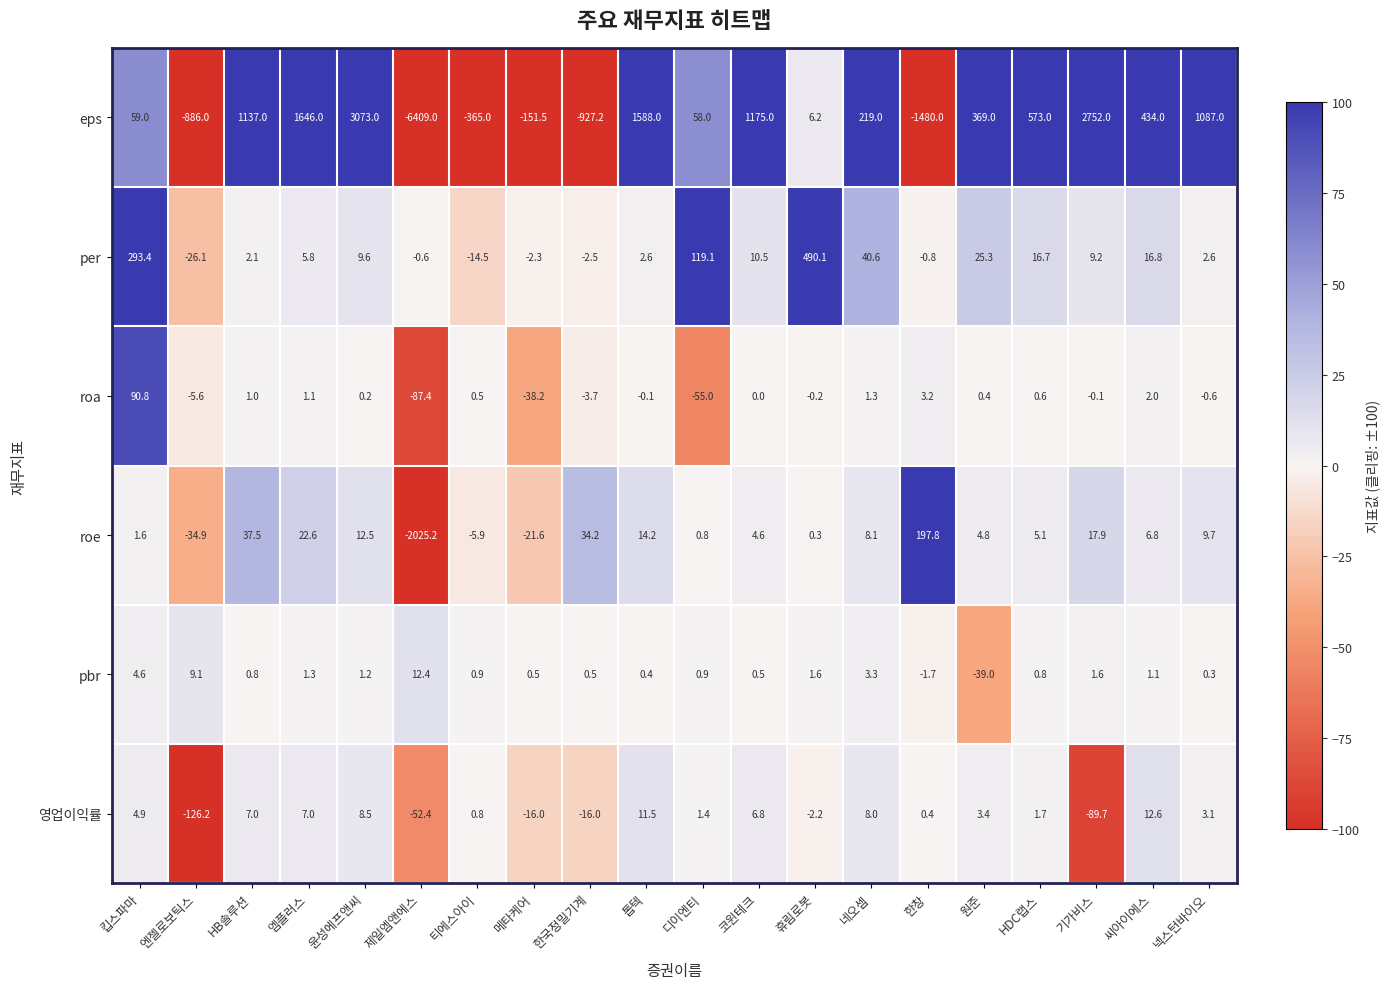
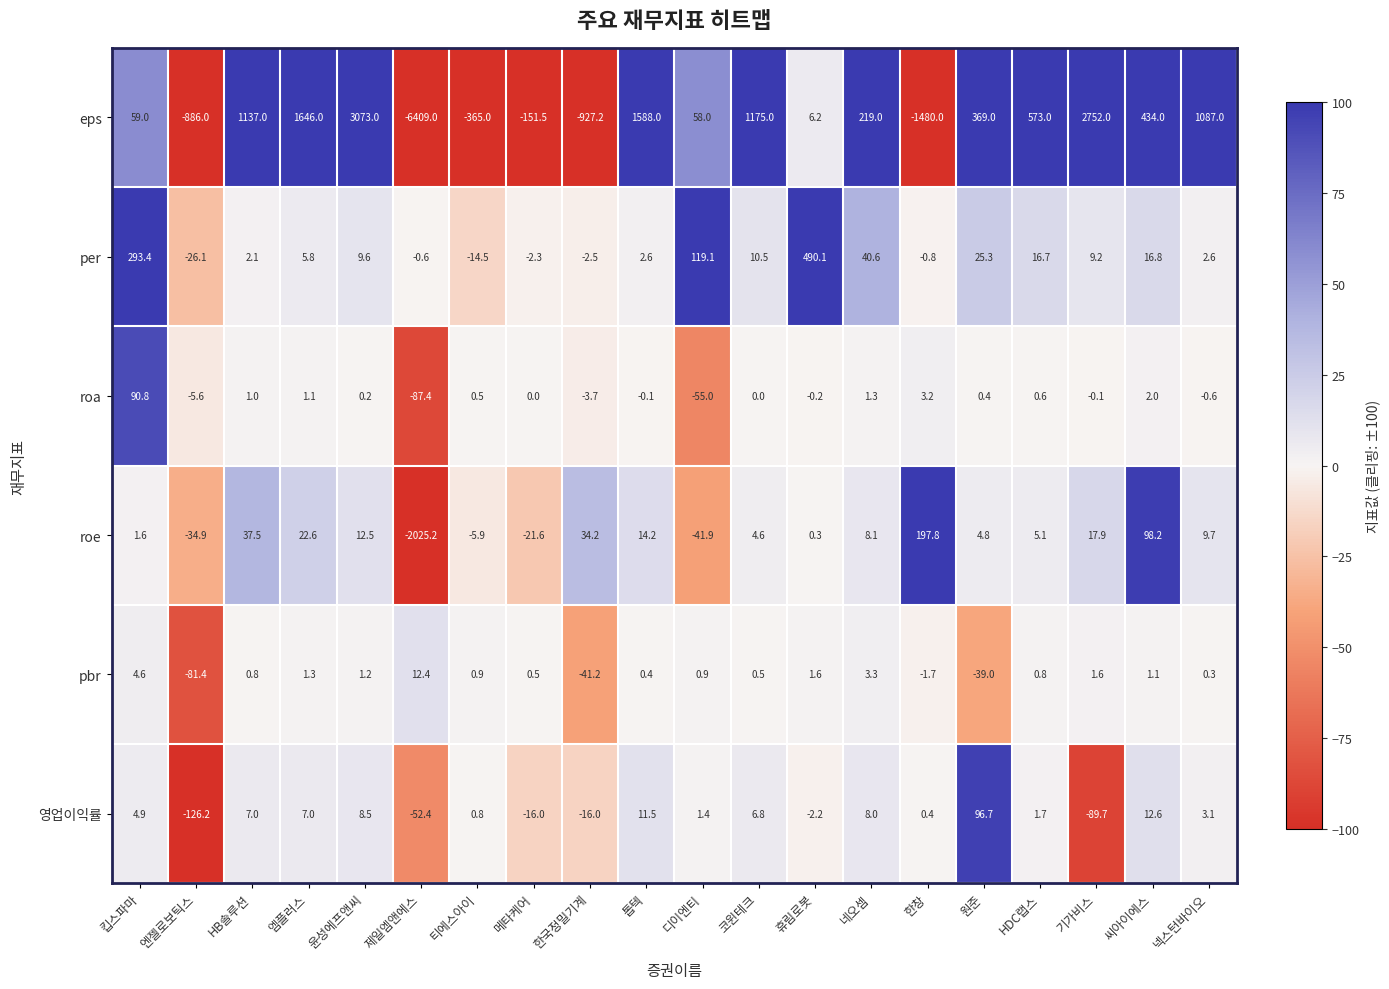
  {
    "eps": {
      "킵스파마": 59.0,
      "엔젤로보틱스": -886.0,
      "HB솔루션": 1137.0,
      "엠플러스": 1646.0,
      "윤성에프앤씨": 3073.0,
      "제일엠앤에스": -6409.0,
      "티에스아이": -365.0,
      "메타케어": -151.5,
      "한국정밀기계": -927.2,
      "톱텍": 1588.0,
      "디이엔티": 58.0,
      "코윈테크": 1175.0,
      "휴림로봇": 6.2,
      "네오셈": 219.0,
      "한창": -1480.0,
      "원준": 369.0,
      "HDC랩스": 573.0,
      "기가비스": 2752.0,
      "씨아이에스": 434.0,
      "넥스턴바이오": 1087.0
    },
    "per": {
      "킵스파마": 293.4,
      "엔젤로보틱스": -26.1,
      "HB솔루션": 2.1,
      "엠플러스": 5.8,
      "윤성에프앤씨": 9.6,
      "제일엠앤에스": -0.6,
      "티에스아이": -14.5,
      "메타케어": -2.3,
      "한국정밀기계": -2.5,
      "톱텍": 2.6,
      "디이엔티": 119.1,
      "코윈테크": 10.5,
      "휴림로봇": 490.1,
      "네오셈": 40.6,
      "한창": -0.8,
      "원준": 25.3,
      "HDC랩스": 16.7,
      "기가비스": 9.2,
      "씨아이에스": 16.8,
      "넥스턴바이오": 2.6
    },
    "roa": {
      "킵스파마": 90.8,
      "엔젤로보틱스": -5.6,
      "HB솔루션": 1.0,
      "엠플러스": 1.1,
      "윤성에프앤씨": 0.2,
      "제일엠앤에스": -87.4,
      "티에스아이": 0.5,
-     "메타케어": -38.2,
+     "메타케어": 0.0,
      "한국정밀기계": -3.7,
      "톱텍": -0.1,
      "디이엔티": -55.0,
      "코윈테크": 0.0,
      "휴림로봇": -0.2,
      "네오셈": 1.3,
      "한창": 3.2,
      "원준": 0.4,
      "HDC랩스": 0.6,
      "기가비스": -0.1,
      "씨아이에스": 2.0,
      "넥스턴바이오": -0.6
    },
    "roe": {
      "킵스파마": 1.6,
      "엔젤로보틱스": -34.9,
      "HB솔루션": 37.5,
      "엠플러스": 22.6,
      "윤성에프앤씨": 12.5,
      "제일엠앤에스": -2025.2,
      "티에스아이": -5.9,
      "메타케어": -21.6,
      "한국정밀기계": 34.2,
      "톱텍": 14.2,
-     "디이엔티": 0.8,
+     "디이엔티": -41.9,
      "코윈테크": 4.6,
      "휴림로봇": 0.3,
      "네오셈": 8.1,
      "한창": 197.8,
      "원준": 4.8,
      "HDC랩스": 5.1,
      "기가비스": 17.9,
-     "씨아이에스": 6.8,
+     "씨아이에스": 98.2,
      "넥스턴바이오": 9.7
    },
    "pbr": {
      "킵스파마": 4.6,
-     "엔젤로보틱스": 9.1,
+     "엔젤로보틱스": -81.4,
      "HB솔루션": 0.8,
      "엠플러스": 1.3,
      "윤성에프앤씨": 1.2,
      "제일엠앤에스": 12.4,
      "티에스아이": 0.9,
      "메타케어": 0.5,
-     "한국정밀기계": 0.5,
+     "한국정밀기계": -41.2,
      "톱텍": 0.4,
      "디이엔티": 0.9,
      "코윈테크": 0.5,
      "휴림로봇": 1.6,
      "네오셈": 3.3,
      "한창": -1.7,
      "원준": -39.0,
      "HDC랩스": 0.8,
      "기가비스": 1.6,
      "씨아이에스": 1.1,
      "넥스턴바이오": 0.3
    },
    "영업이익률": {
      "킵스파마": 4.9,
      "엔젤로보틱스": -126.2,
      "HB솔루션": 7.0,
      "엠플러스": 7.0,
      "윤성에프앤씨": 8.5,
      "제일엠앤에스": -52.4,
      "티에스아이": 0.8,
      "메타케어": -16.0,
      "한국정밀기계": -16.0,
      "톱텍": 11.5,
      "디이엔티": 1.4,
      "코윈테크": 6.8,
      "휴림로봇": -2.2,
      "네오셈": 8.0,
      "한창": 0.4,
-     "원준": 3.4,
+     "원준": 96.7,
      "HDC랩스": 1.7,
      "기가비스": -89.7,
      "씨아이에스": 12.6,
      "넥스턴바이오": 3.1
    }
  }
